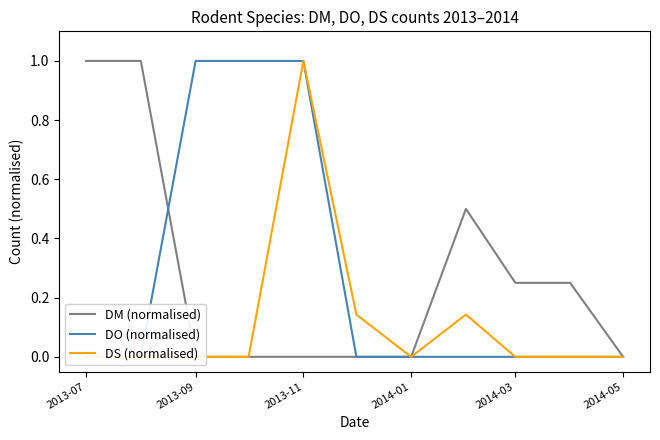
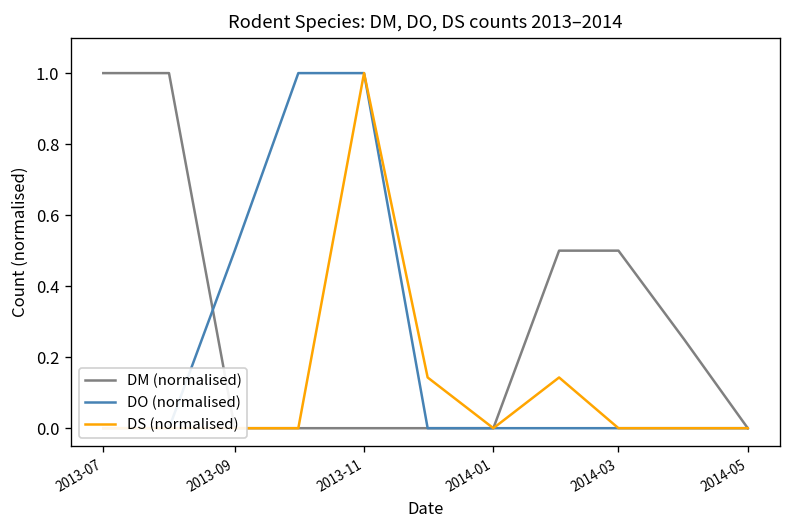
  {
    "DM (normalised)": {
      "2013-07": 1.00,
      "2013-11": 0.00,
-     "2014-03": 0.25
+     "2014-03": 0.50
    },
    "DO (normalised)": {
-     "2013-09": 1.00
+     "2013-09": 0.50
    }
  }
